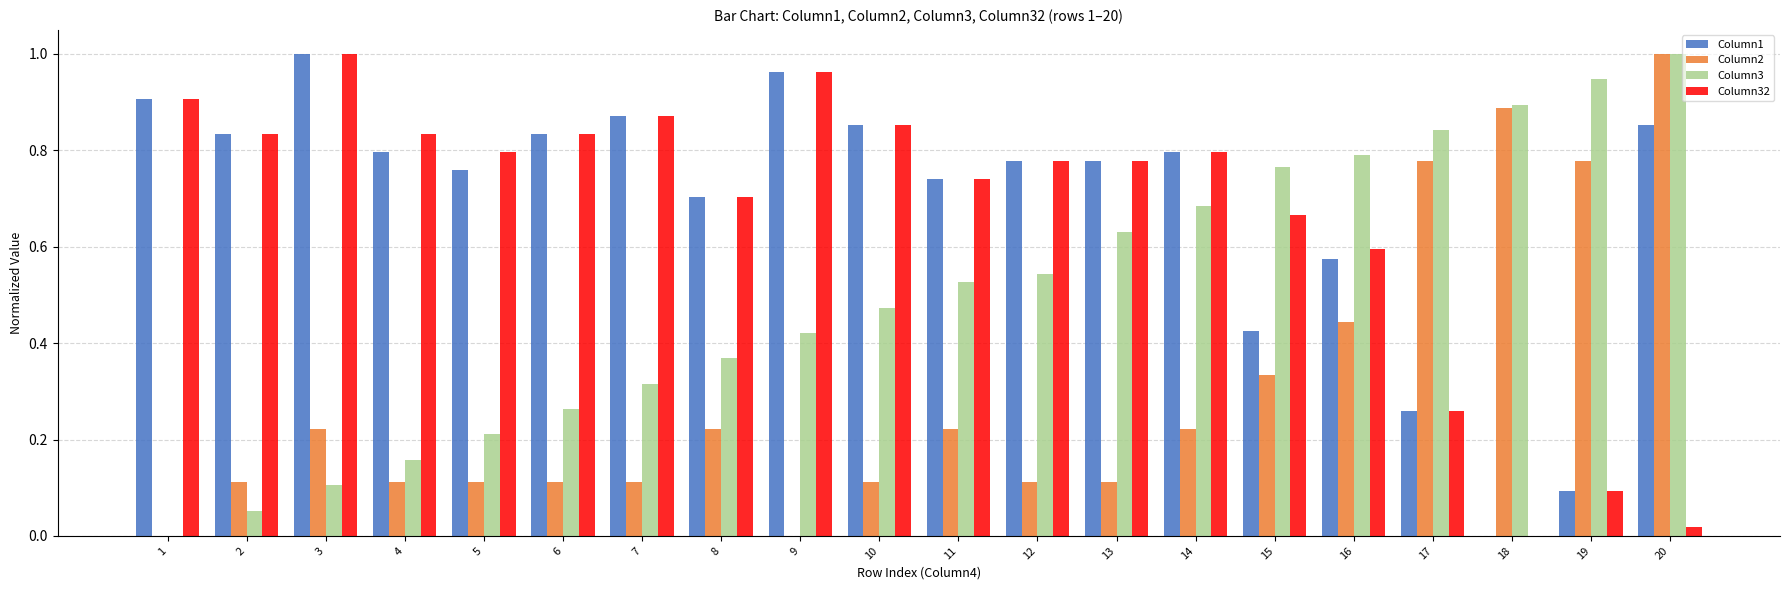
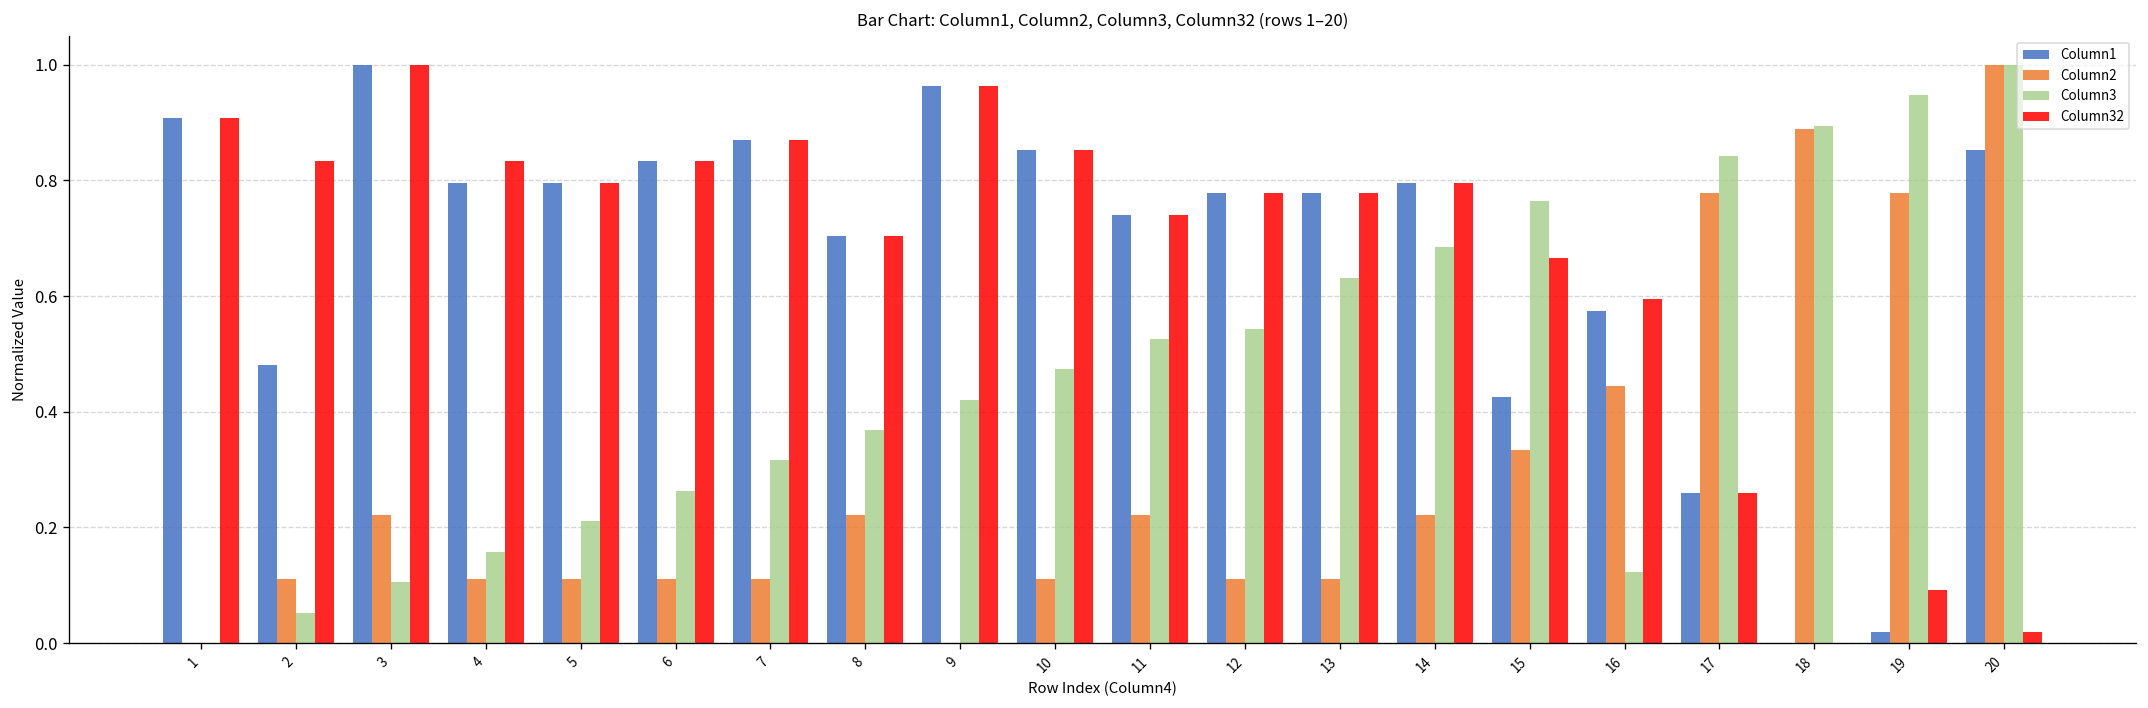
  {
    "Column1": {
      "1": 0.91,
-     "2": 0.83,
+     "2": 0.48,
      "3": 1.00,
      "4": 0.80,
-     "5": 0.76,
+     "5": 0.80,
      "6": 0.83,
      "7": 0.87,
      "8": 0.70,
      "9": 0.96,
      "10": 0.85,
      "11": 0.74,
      "12": 0.78,
      "13": 0.78,
      "14": 0.80,
      "15": 0.43,
      "16": 0.57,
      "17": 0.26,
      "18": 0.00,
-     "19": 0.09,
+     "19": 0.02,
      "20": 0.85
    },
    "Column2": {
      "1": 0.00,
      "2": 0.11,
      "3": 0.22,
      "4": 0.11,
      "5": 0.11,
      "6": 0.11,
      "7": 0.11,
      "8": 0.22,
      "9": 0.00,
      "10": 0.11,
      "11": 0.22,
      "12": 0.11,
      "13": 0.11,
      "14": 0.22,
      "15": 0.33,
      "16": 0.44,
      "17": 0.78,
      "18": 0.89,
      "19": 0.78,
      "20": 1.00
    },
    "Column3": {
      "1": 0.00,
      "2": 0.05,
      "3": 0.11,
      "4": 0.16,
      "5": 0.21,
      "6": 0.26,
      "7": 0.32,
      "8": 0.37,
      "9": 0.42,
      "10": 0.47,
      "11": 0.53,
      "12": 0.54,
      "13": 0.63,
      "14": 0.68,
      "15": 0.76,
-     "16": 0.79,
+     "16": 0.12,
      "17": 0.84,
      "18": 0.89,
      "19": 0.95,
      "20": 1.00
    },
    "Column32": {
      "1": 0.91,
      "2": 0.83,
      "3": 1.00,
      "4": 0.83,
      "5": 0.80,
      "6": 0.83,
      "7": 0.87,
      "8": 0.70,
      "9": 0.96,
      "10": 0.85,
      "11": 0.74,
      "12": 0.78,
      "13": 0.78,
      "14": 0.80,
      "15": 0.67,
      "16": 0.59,
      "17": 0.26,
      "18": 0.00,
      "19": 0.09,
      "20": 0.02
    }
  }
